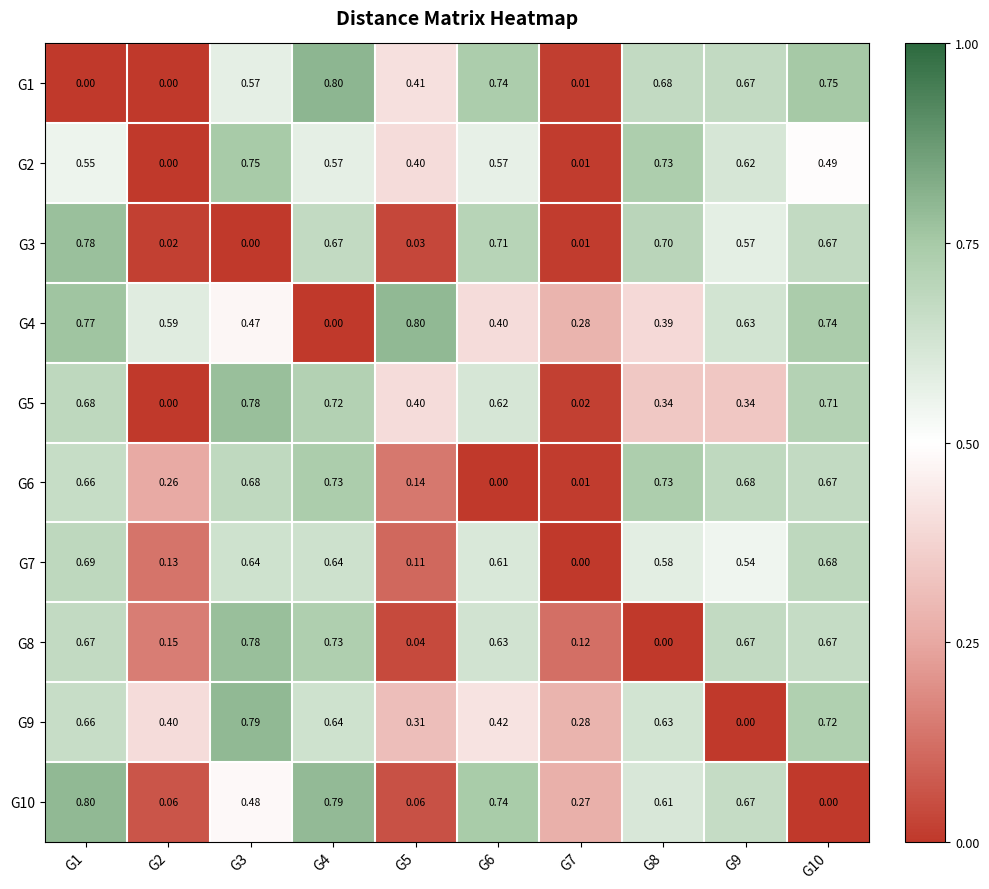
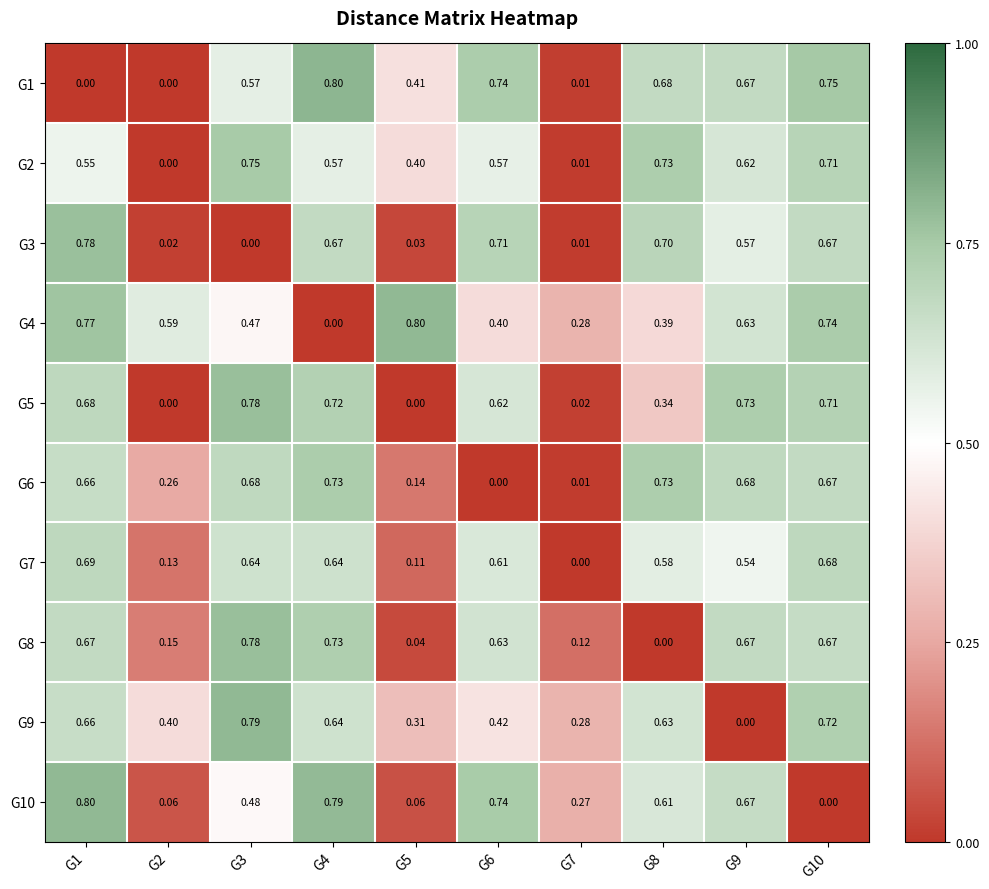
  {
    "G1": {
      "G1": 0.00,
      "G2": 0.00,
      "G3": 0.57,
      "G4": 0.80,
      "G5": 0.41,
      "G6": 0.74,
      "G7": 0.01,
      "G8": 0.68,
      "G9": 0.67,
      "G10": 0.75
    },
    "G2": {
      "G1": 0.55,
      "G2": 0.00,
      "G3": 0.75,
      "G4": 0.57,
      "G5": 0.40,
      "G6": 0.57,
      "G7": 0.01,
      "G8": 0.73,
      "G9": 0.62,
-     "G10": 0.49
+     "G10": 0.71
    },
    "G3": {
      "G1": 0.78,
      "G2": 0.02,
      "G3": 0.00,
      "G4": 0.67,
      "G5": 0.03,
      "G6": 0.71,
      "G7": 0.01,
      "G8": 0.70,
      "G9": 0.57,
      "G10": 0.67
    },
    "G4": {
      "G1": 0.77,
      "G2": 0.59,
      "G3": 0.47,
      "G4": 0.00,
      "G5": 0.80,
      "G6": 0.40,
      "G7": 0.28,
      "G8": 0.39,
      "G9": 0.63,
      "G10": 0.74
    },
    "G5": {
      "G1": 0.68,
      "G2": 0.00,
      "G3": 0.78,
      "G4": 0.72,
-     "G5": 0.40,
+     "G5": 0.00,
      "G6": 0.62,
      "G7": 0.02,
      "G8": 0.34,
-     "G9": 0.34,
+     "G9": 0.73,
      "G10": 0.71
    },
    "G6": {
      "G1": 0.66,
      "G2": 0.26,
      "G3": 0.68,
      "G4": 0.73,
      "G5": 0.14,
      "G6": 0.00,
      "G7": 0.01,
      "G8": 0.73,
      "G9": 0.68,
      "G10": 0.67
    },
    "G7": {
      "G1": 0.69,
      "G2": 0.13,
      "G3": 0.64,
      "G4": 0.64,
      "G5": 0.11,
      "G6": 0.61,
      "G7": 0.00,
      "G8": 0.58,
      "G9": 0.54,
      "G10": 0.68
    },
    "G8": {
      "G1": 0.67,
      "G2": 0.15,
      "G3": 0.78,
      "G4": 0.73,
      "G5": 0.04,
      "G6": 0.63,
      "G7": 0.12,
      "G8": 0.00,
      "G9": 0.67,
      "G10": 0.67
    },
    "G9": {
      "G1": 0.66,
      "G2": 0.40,
      "G3": 0.79,
      "G4": 0.64,
      "G5": 0.31,
      "G6": 0.42,
      "G7": 0.28,
      "G8": 0.63,
      "G9": 0.00,
      "G10": 0.72
    },
    "G10": {
      "G1": 0.80,
      "G2": 0.06,
      "G3": 0.48,
      "G4": 0.79,
      "G5": 0.06,
      "G6": 0.74,
      "G7": 0.27,
      "G8": 0.61,
      "G9": 0.67,
      "G10": 0.00
    }
  }
